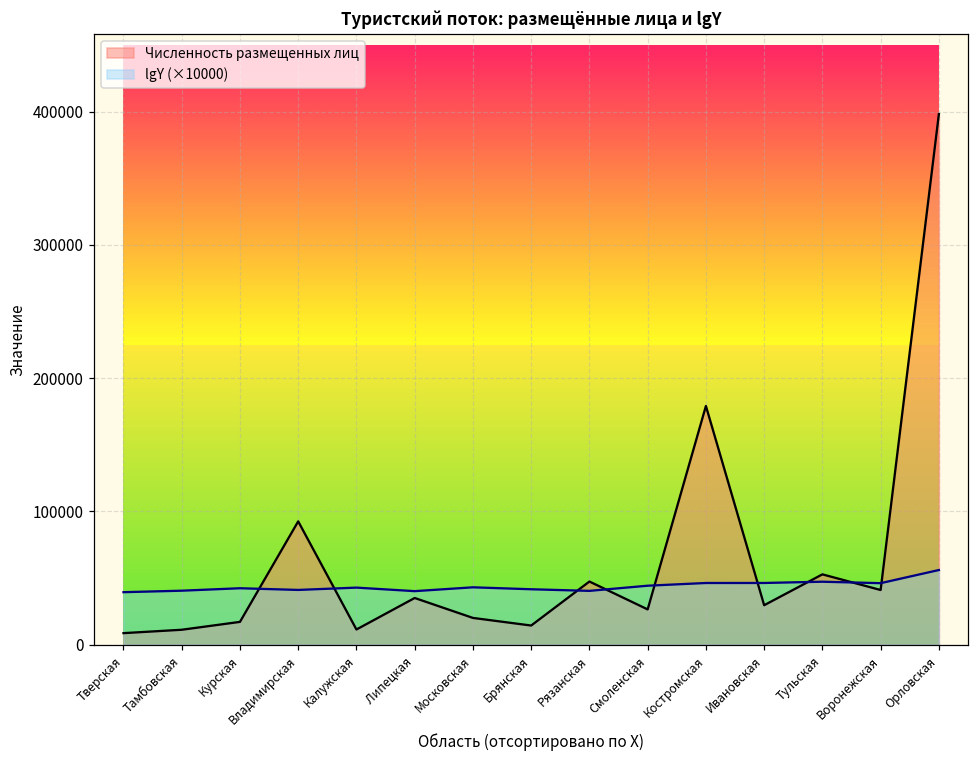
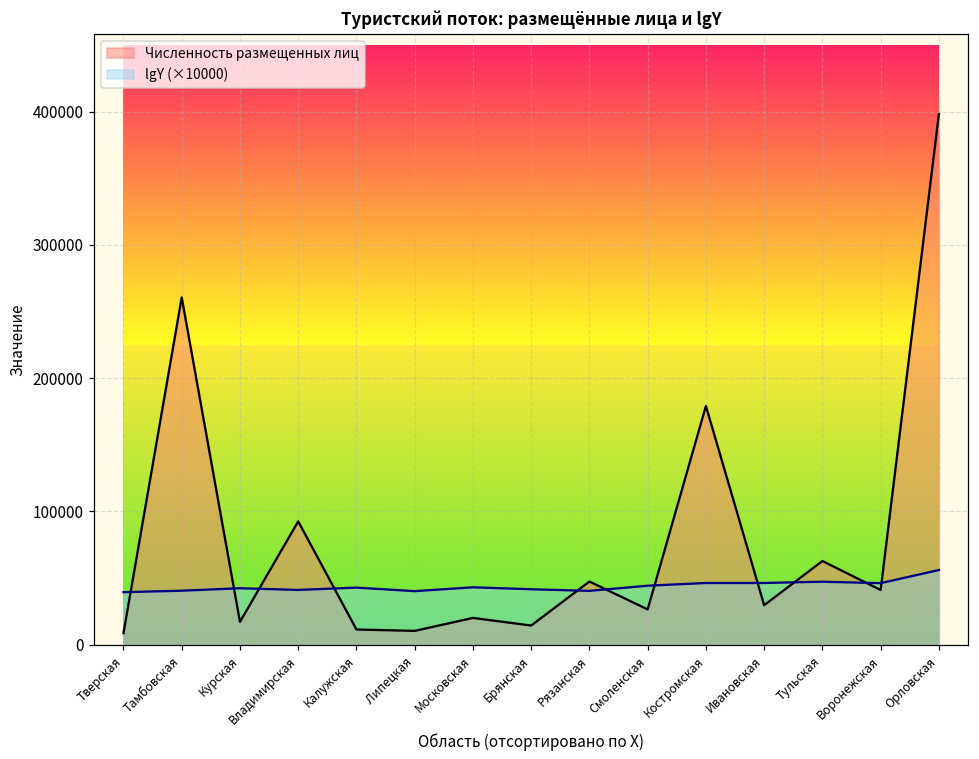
  {
    "Численность размещенных лиц": {
      "Тверская": 9000,
-     "Тамбовская": 11000,
+     "Тамбовская": 261000,
      "Курская": 17000,
      "Владимирская": 93000,
      "Калужская": 11000,
-     "Липецкая": 35000,
+     "Липецкая": 10000,
      "Московская": 20000,
      "Брянская": 14000,
      "Рязанская": 47000,
      "Смоленская": 26000,
      "Костромская": 179000,
      "Ивановская": 30000,
-     "Тульская": 53000,
+     "Тульская": 63000,
      "Воронежская": 41000,
      "Орловская": 398000
    },
    "lgY (×10000)": {
      "Тверская": 39000,
      "Тамбовская": 40000,
      "Курская": 42000,
      "Владимирская": 41000,
      "Калужская": 43000,
      "Липецкая": 40000,
      "Московская": 43000,
      "Брянская": 42000,
      "Рязанская": 40000,
      "Смоленская": 44000,
      "Костромская": 46000,
      "Ивановская": 46000,
      "Тульская": 47000,
      "Воронежская": 46000,
      "Орловская": 56000
    }
  }
